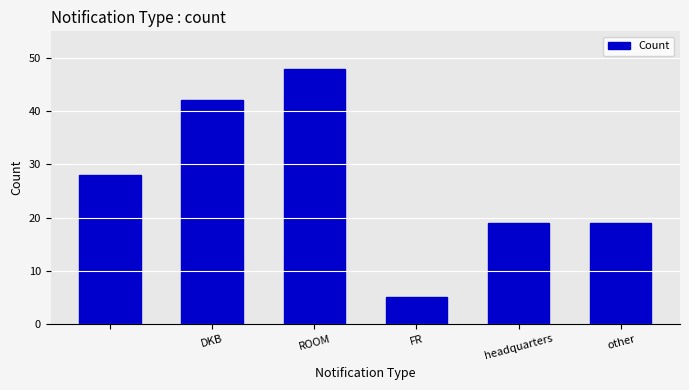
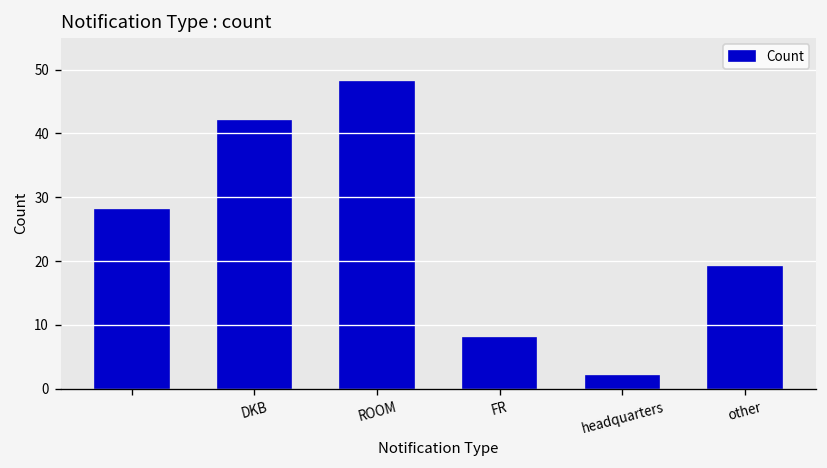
  {
    "DKB": 42,
    "ROOM": 48,
-   "FR": 5,
-   "headquarters": 19,
+   "FR": 8,
+   "headquarters": 2,
    "other": 19
  }
